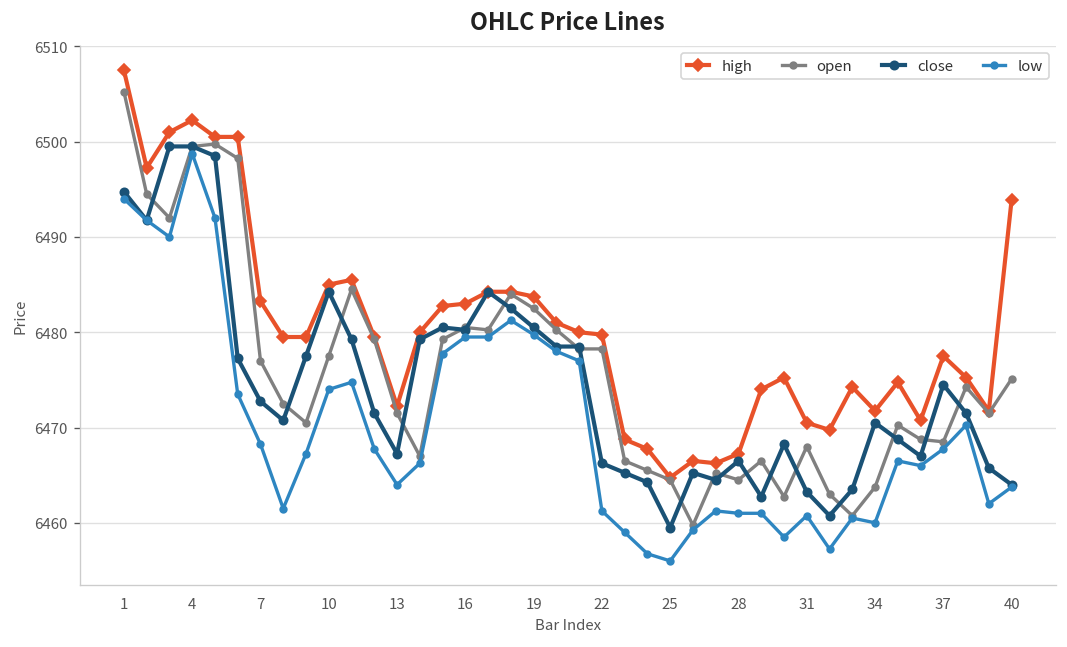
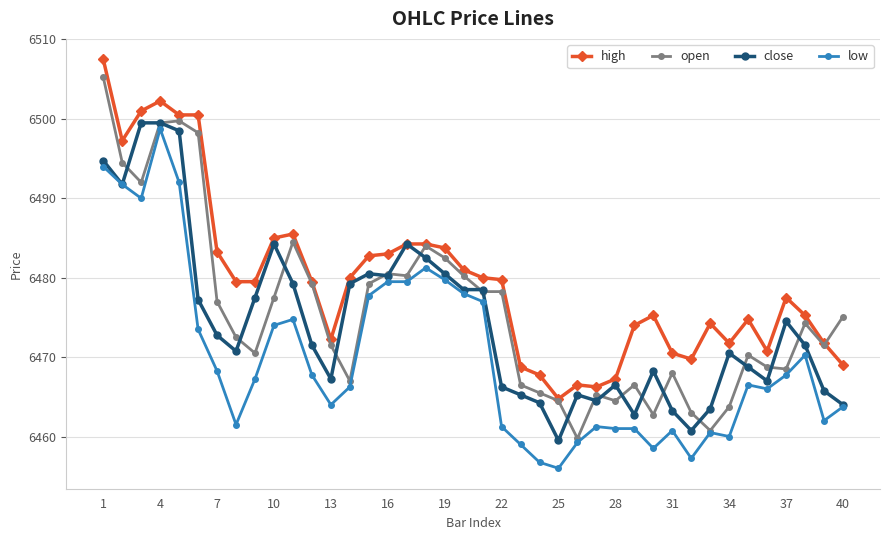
  {
    "high": {
-     "40": 6494
+     "40": 6469
    },
    "open": {
      "40": 6475
    }
  }
